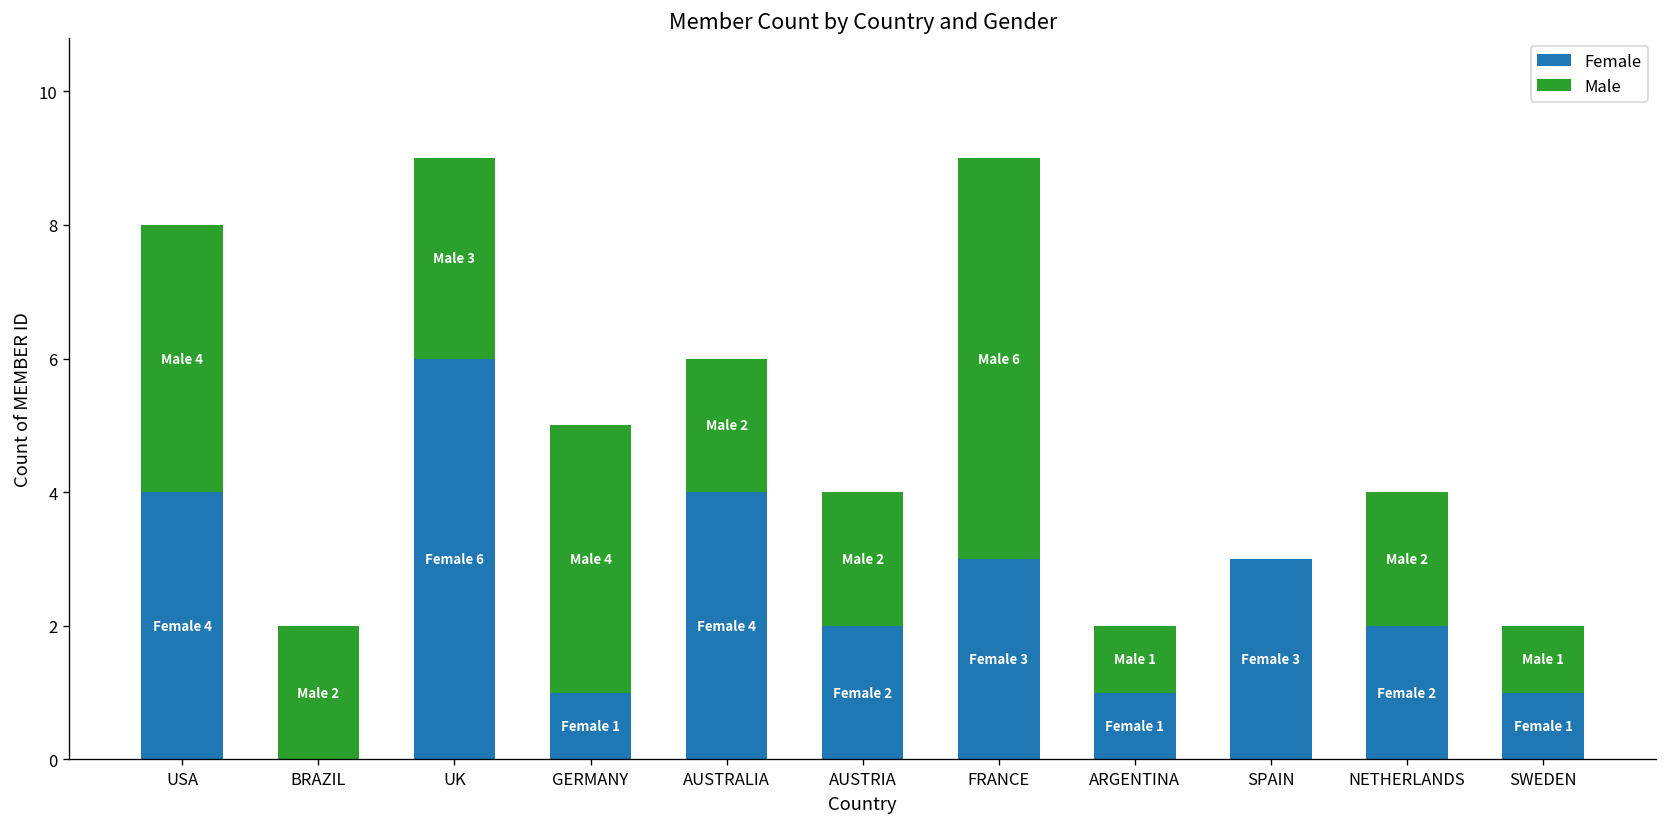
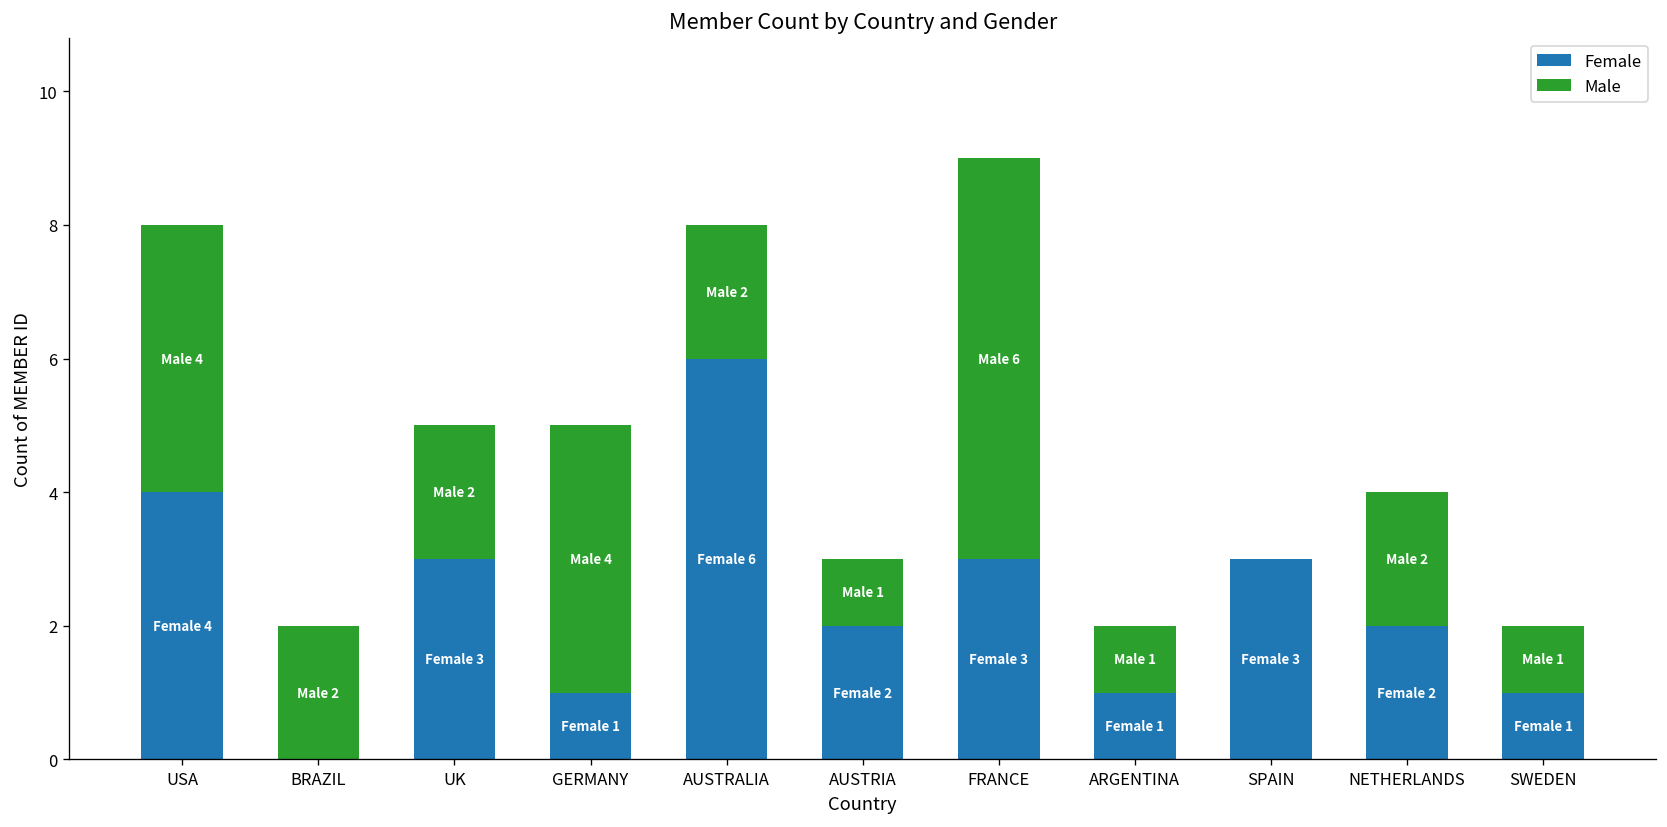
  {
    "Female": {
      "USA": 4,
-     "UK": 6,
+     "UK": 3,
      "GERMANY": 1,
-     "AUSTRALIA": 4,
+     "AUSTRALIA": 6,
      "AUSTRIA": 2,
      "FRANCE": 3,
      "ARGENTINA": 1,
      "SPAIN": 3,
      "NETHERLANDS": 2,
      "SWEDEN": 1
    },
    "Male": {
      "USA": 4,
      "BRAZIL": 2,
-     "UK": 3,
+     "UK": 2,
      "GERMANY": 4,
      "AUSTRALIA": 2,
-     "AUSTRIA": 2,
+     "AUSTRIA": 1,
      "FRANCE": 6,
      "ARGENTINA": 1,
      "NETHERLANDS": 2,
      "SWEDEN": 1
    }
  }
